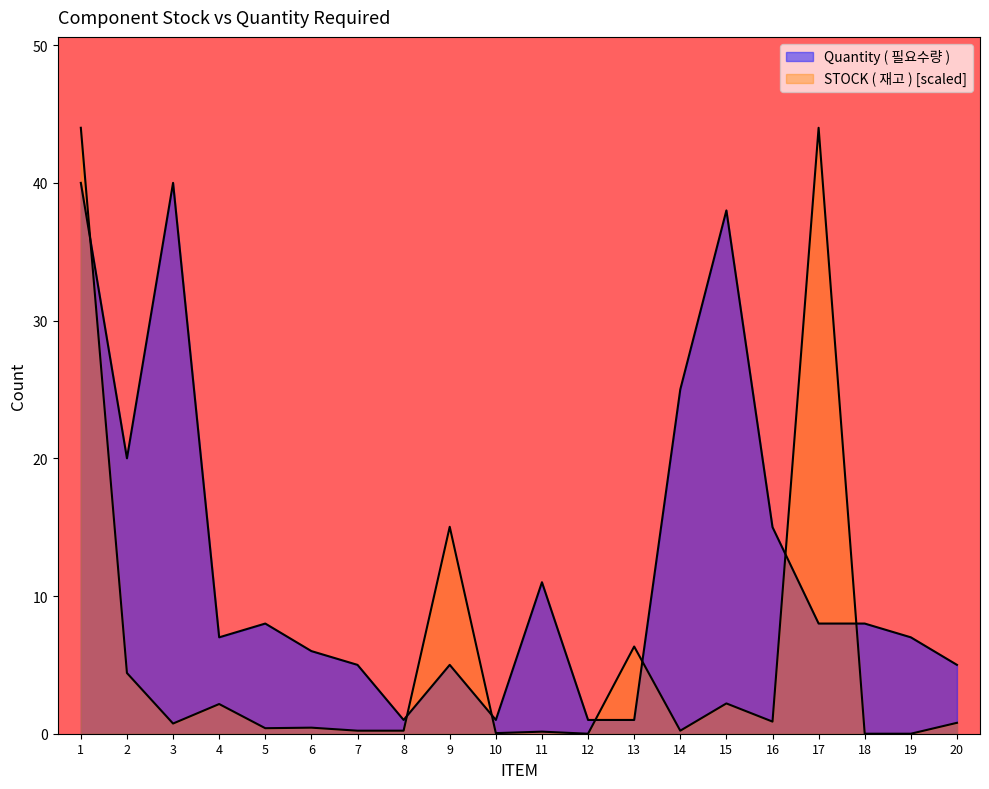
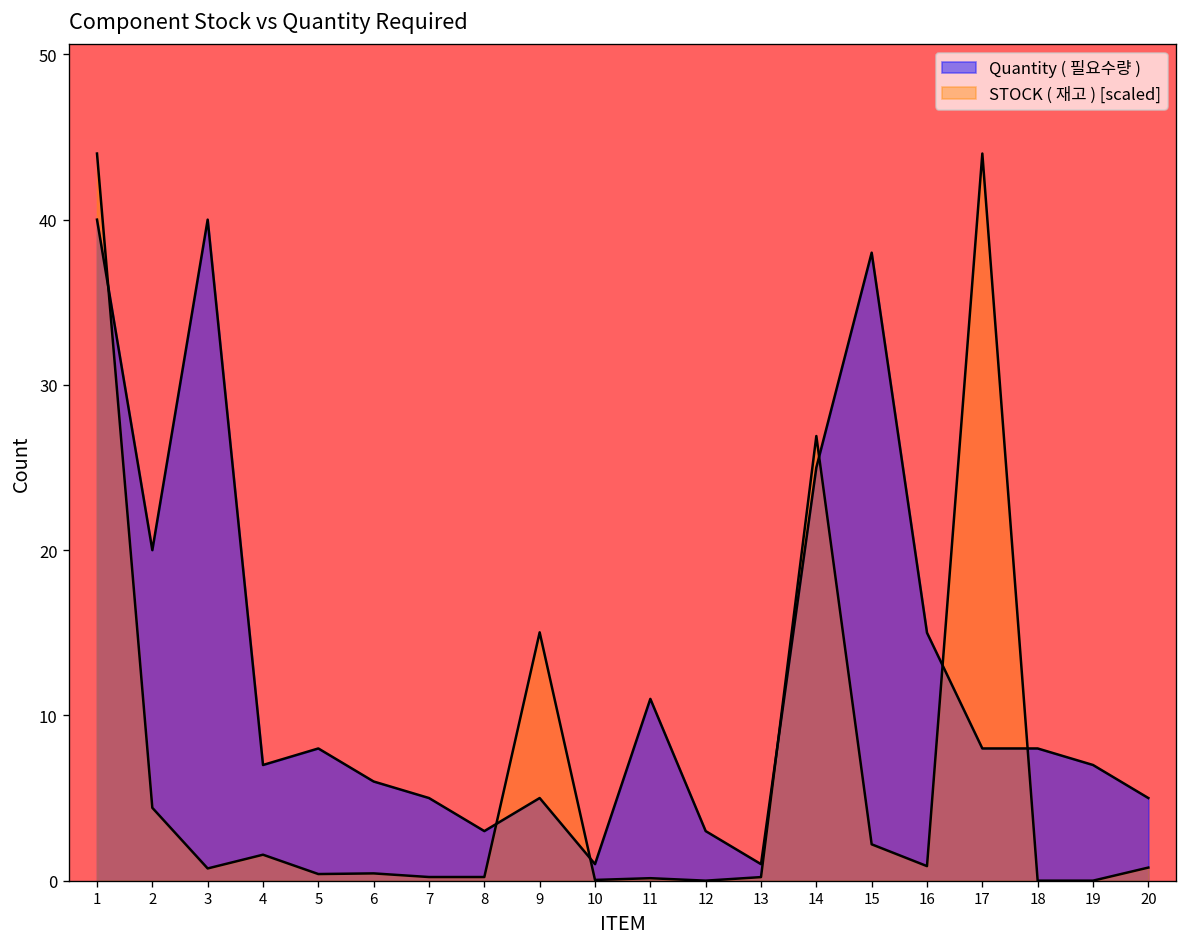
  {
    "Quantity ( 필요수량 )": {
      "1": 40,
      "2": 20,
      "3": 40,
      "4": 7,
      "5": 8,
      "6": 6,
      "7": 5,
-     "8": 1,
+     "8": 3,
      "9": 5,
      "10": 1,
      "11": 11,
-     "12": 1,
+     "12": 3,
      "13": 1,
      "14": 25,
      "15": 38,
      "16": 15,
      "17": 8,
      "18": 8,
      "19": 7,
      "20": 5
    },
    "STOCK ( 재고 ) [scaled]": {
      "1": 44.0,
      "2": 4.4,
      "3": 0.7,
-     "4": 2.2,
+     "4": 1.6,
      "5": 0.4,
      "6": 0.4,
      "7": 0.2,
      "8": 0.2,
      "9": 15.0,
      "10": 0.0,
      "11": 0.1,
      "12": 0.0,
-     "13": 6.3,
-     "14": 0.2,
+     "13": 0.2,
+     "14": 26.9,
      "15": 2.2,
      "16": 0.9,
      "17": 44.0,
      "18": 0.0,
      "19": 0.0,
      "20": 0.8
    }
  }
